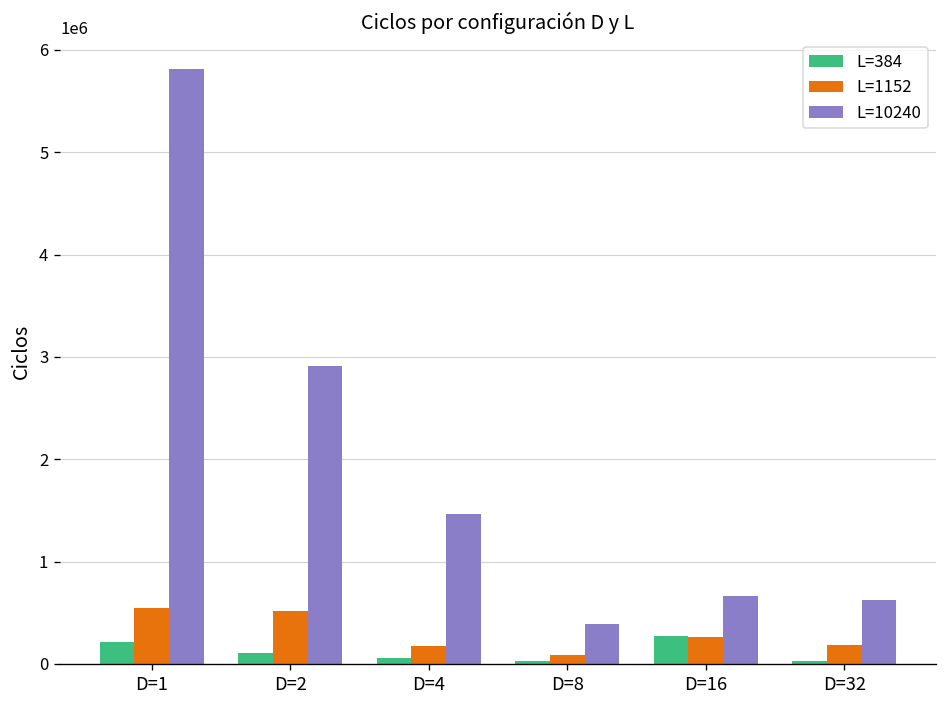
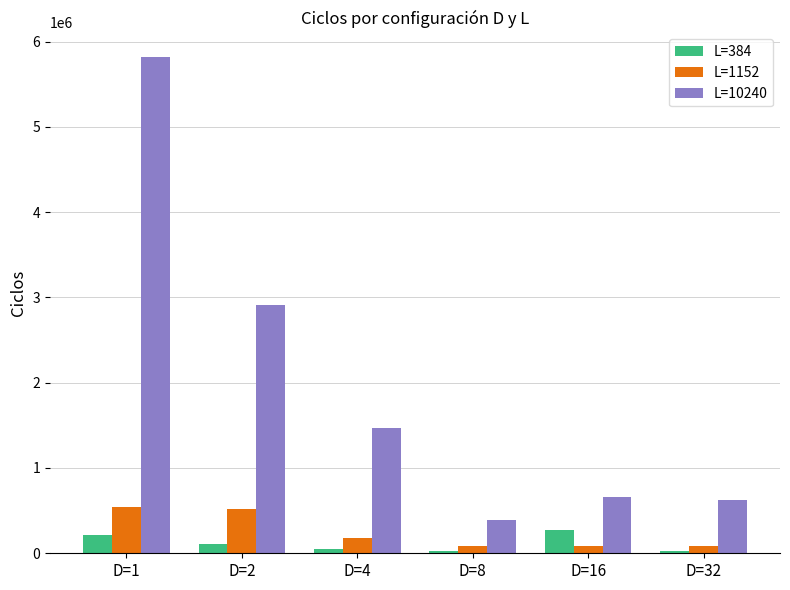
  {
    "L=384": {
      "D=1": 200000,
      "D=2": 100000,
      "D=4": 100000,
      "D=16": 300000
    },
    "L=1152": {
      "D=1": 500000,
      "D=2": 500000,
      "D=4": 200000,
      "D=8": 100000,
-     "D=16": 300000,
-     "D=32": 200000
+     "D=16": 100000,
+     "D=32": 100000
    },
    "L=10240": {
      "D=1": 5800000,
      "D=2": 2900000,
      "D=4": 1500000,
      "D=8": 400000,
      "D=16": 700000,
      "D=32": 600000
    }
  }
